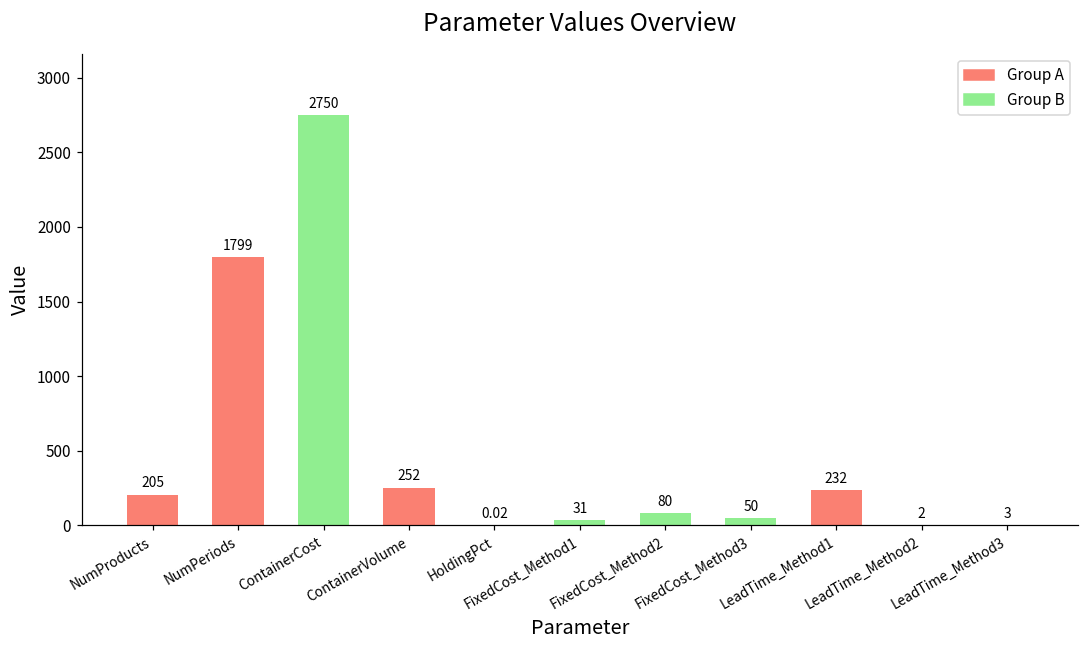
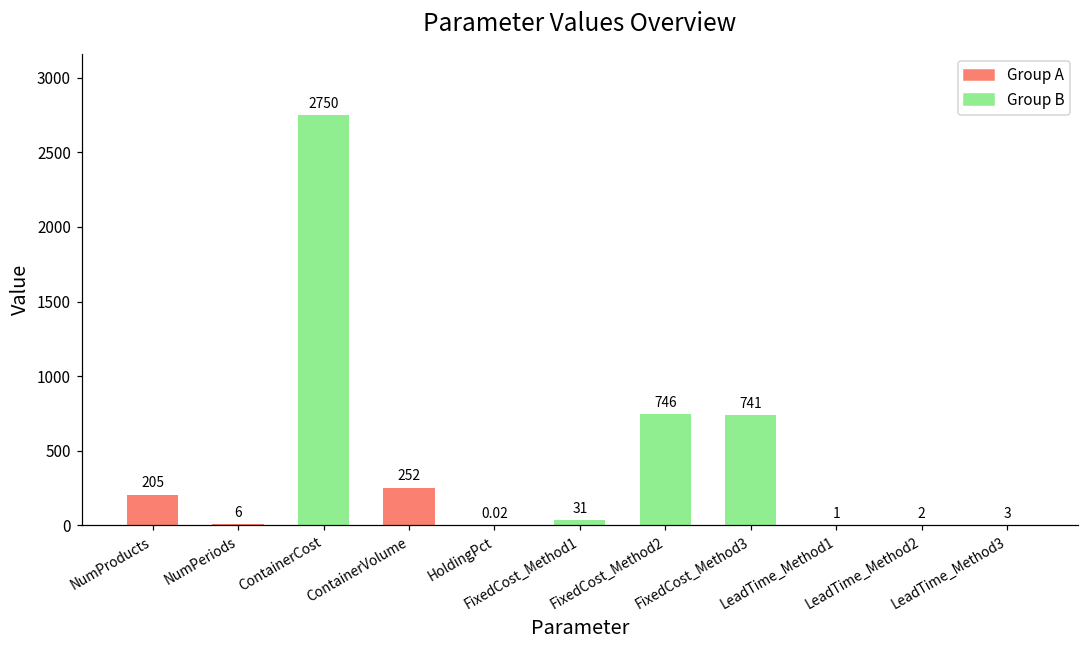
  {
    "NumProducts": 205,
-   "NumPeriods": 1799,
+   "NumPeriods": 6,
    "ContainerCost": 2750,
    "ContainerVolume": 252,
    "HoldingPct": 0.02,
    "FixedCost_Method1": 31,
-   "FixedCost_Method2": 80,
-   "FixedCost_Method3": 50,
-   "LeadTime_Method1": 232,
+   "FixedCost_Method2": 746,
+   "FixedCost_Method3": 741,
+   "LeadTime_Method1": 1,
    "LeadTime_Method2": 2,
    "LeadTime_Method3": 3
  }
